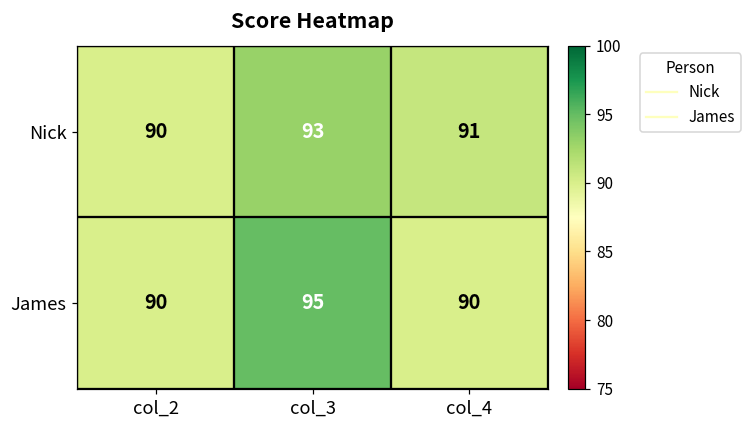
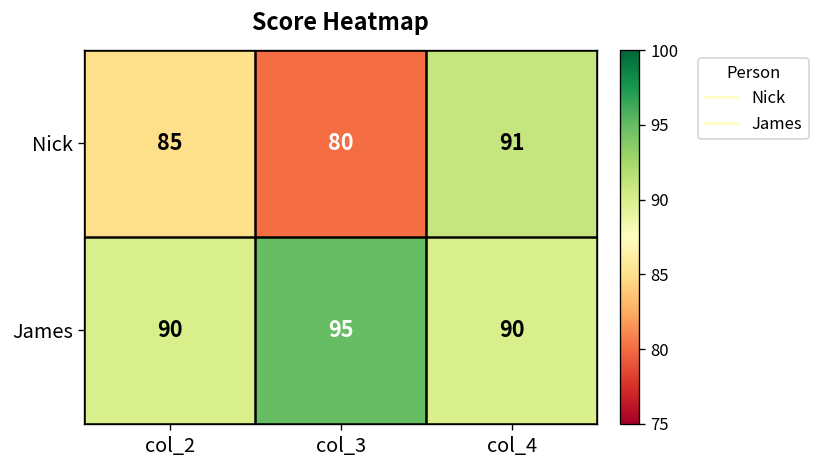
  {
    "Nick": {
-     "col_2": 90,
-     "col_3": 93,
+     "col_2": 85,
+     "col_3": 80,
      "col_4": 91
    },
    "James": {
      "col_2": 90,
      "col_3": 95,
      "col_4": 90
    }
  }
